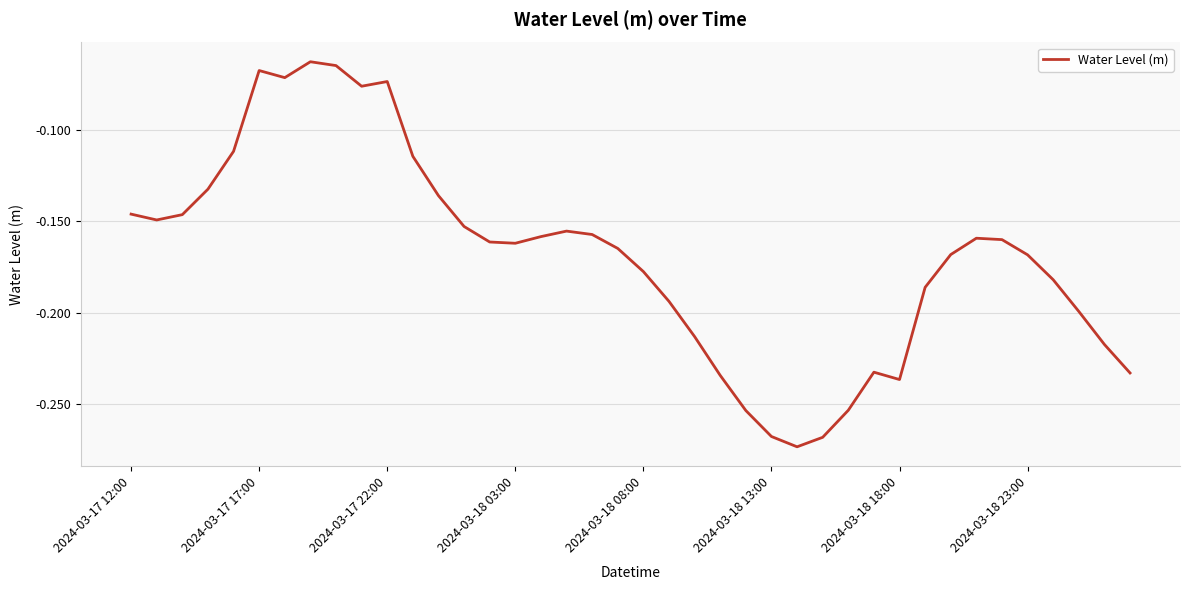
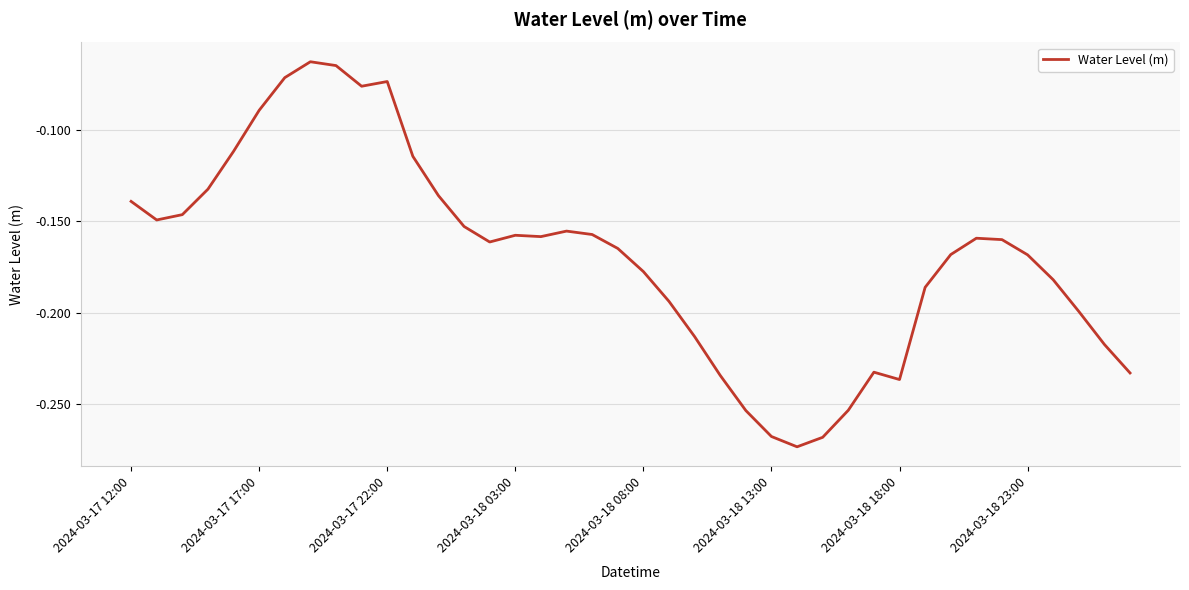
  {
-   "2024-03-17 12:00": -0.146,
-   "2024-03-17 17:00": -0.068,
+   "2024-03-17 12:00": -0.139,
+   "2024-03-17 17:00": -0.089,
    "2024-03-17 22:00": -0.074,
-   "2024-03-18 03:00": -0.162,
+   "2024-03-18 03:00": -0.158,
    "2024-03-18 08:00": -0.178,
    "2024-03-18 13:00": -0.268,
    "2024-03-18 18:00": -0.237,
    "2024-03-18 23:00": -0.168
  }
